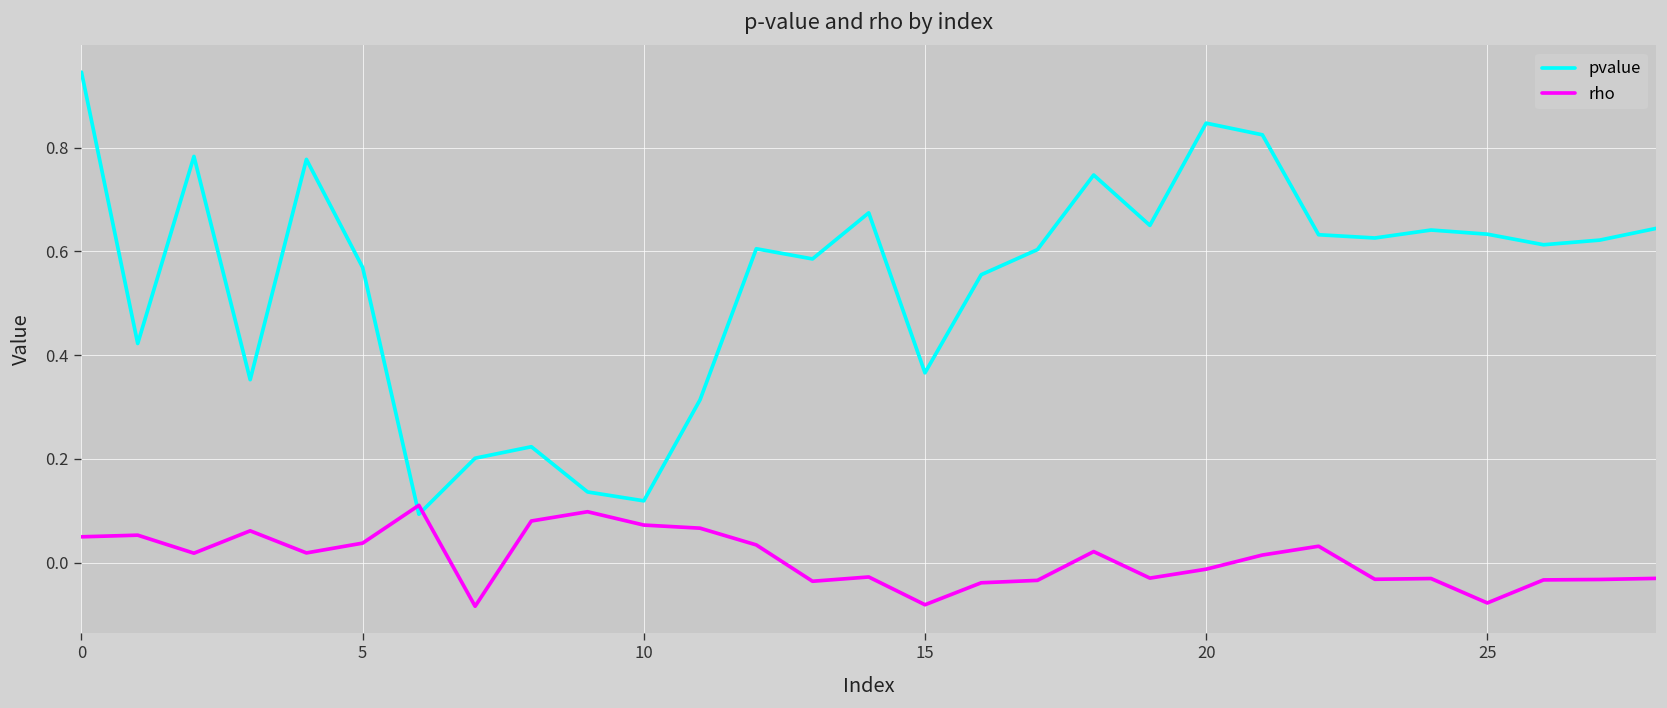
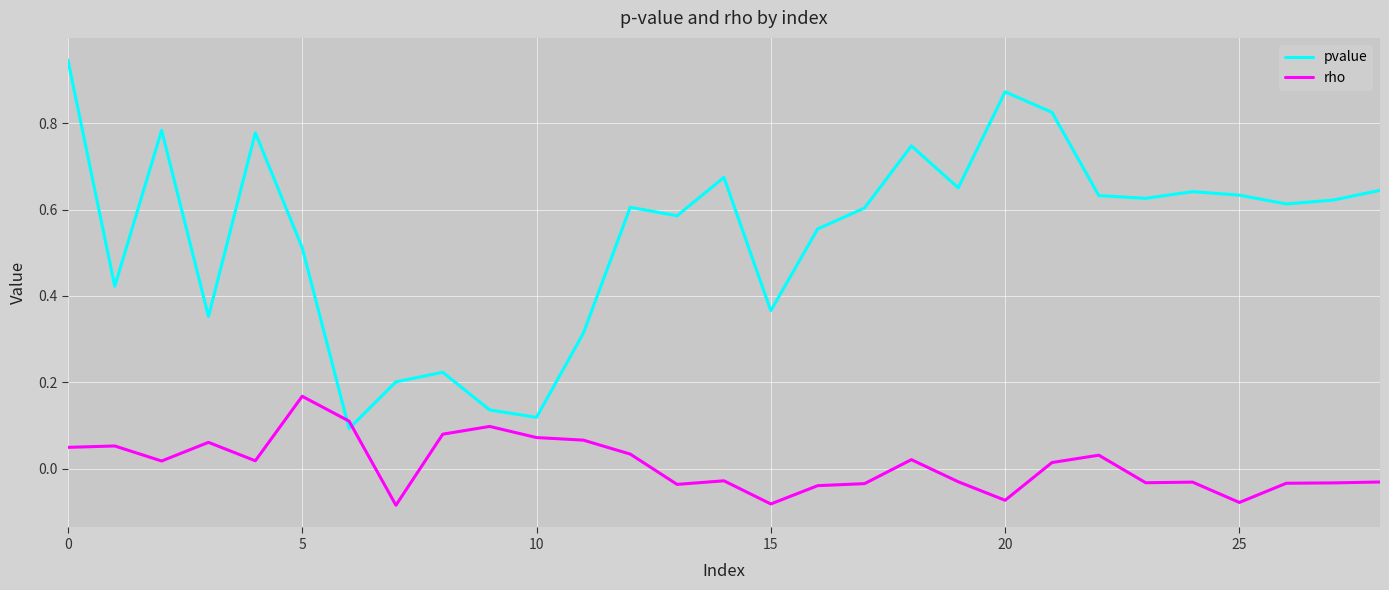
  {
    "pvalue": {
      "0": 0.95,
-     "5": 0.57,
+     "5": 0.51,
      "10": 0.12,
      "15": 0.37,
-     "20": 0.85,
+     "20": 0.87,
      "25": 0.63
    },
    "rho": {
      "0": 0.05,
-     "5": 0.04,
+     "5": 0.17,
      "10": 0.07,
      "15": -0.08,
-     "20": -0.01,
+     "20": -0.07,
      "25": -0.08
    }
  }
